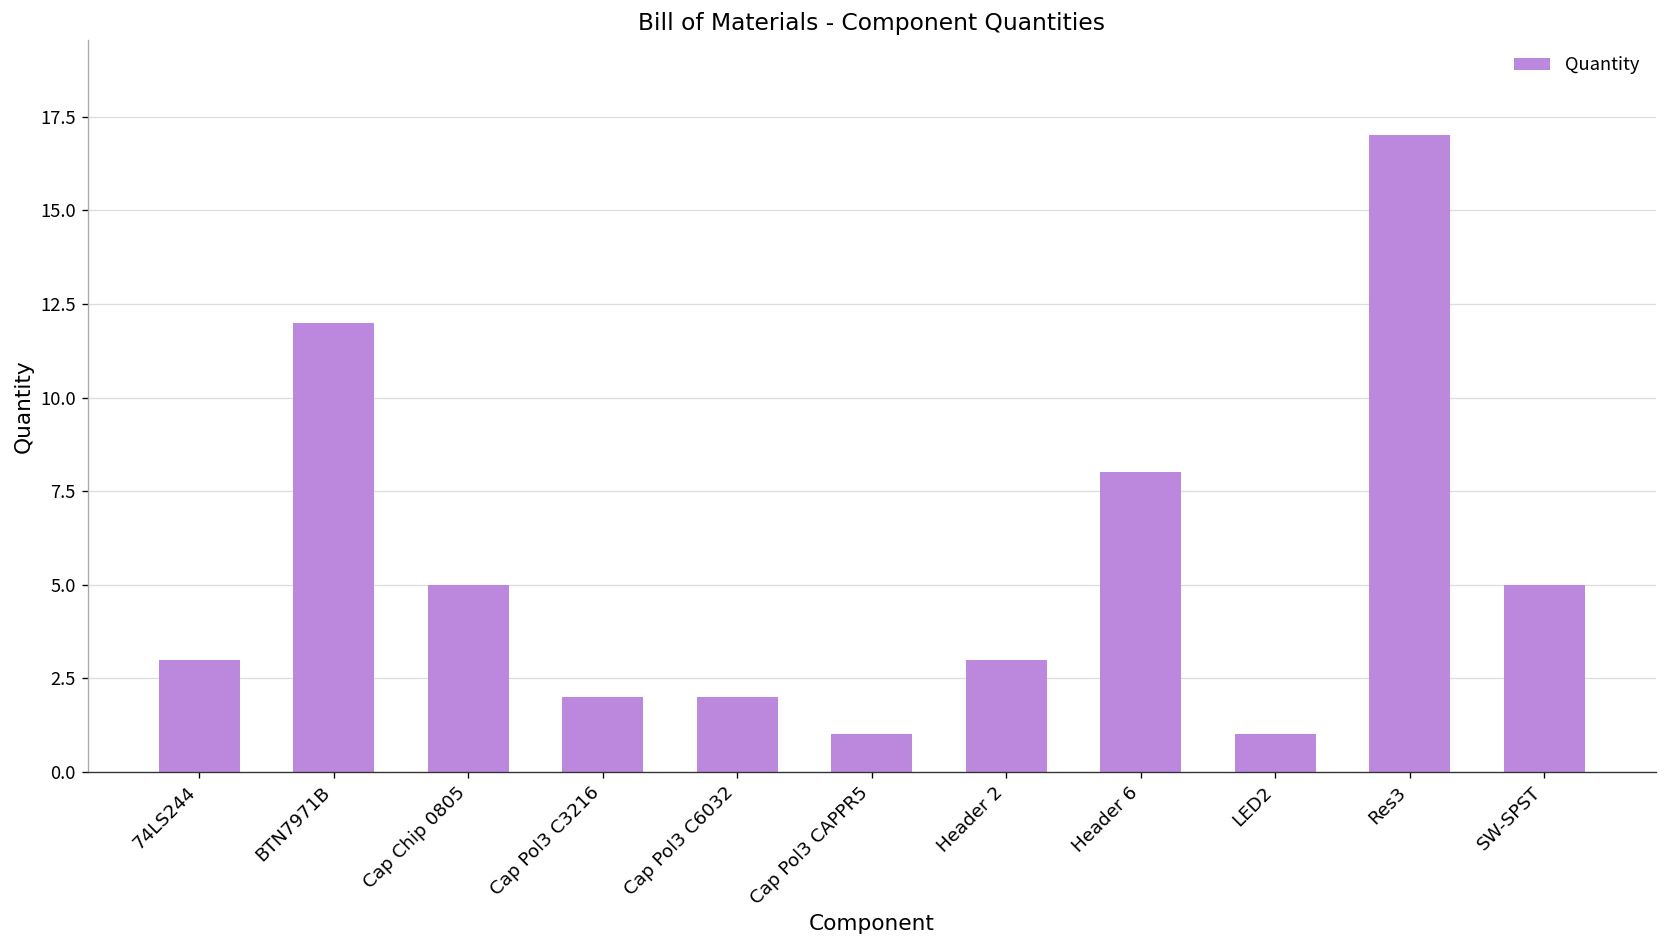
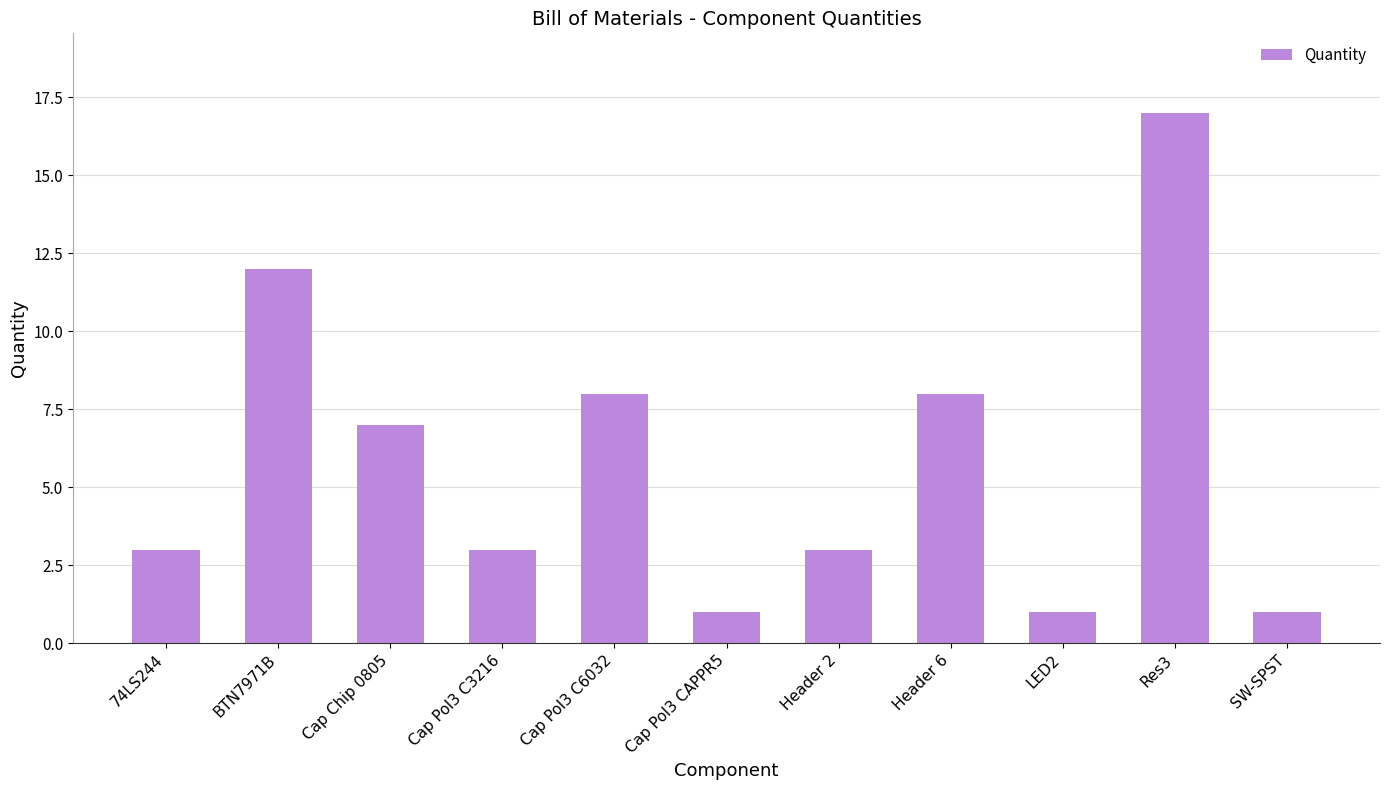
  {
    "74LS244": 3,
    "BTN7971B": 12,
-   "Cap Chip 0805": 5,
-   "Cap Pol3 C3216": 2,
-   "Cap Pol3 C6032": 2,
+   "Cap Chip 0805": 7,
+   "Cap Pol3 C3216": 3,
+   "Cap Pol3 C6032": 8,
    "Cap Pol3 CAPPR5": 1,
    "Header 2": 3,
    "Header 6": 8,
    "LED2": 1,
    "Res3": 17,
-   "SW-SPST": 5
+   "SW-SPST": 1
  }
